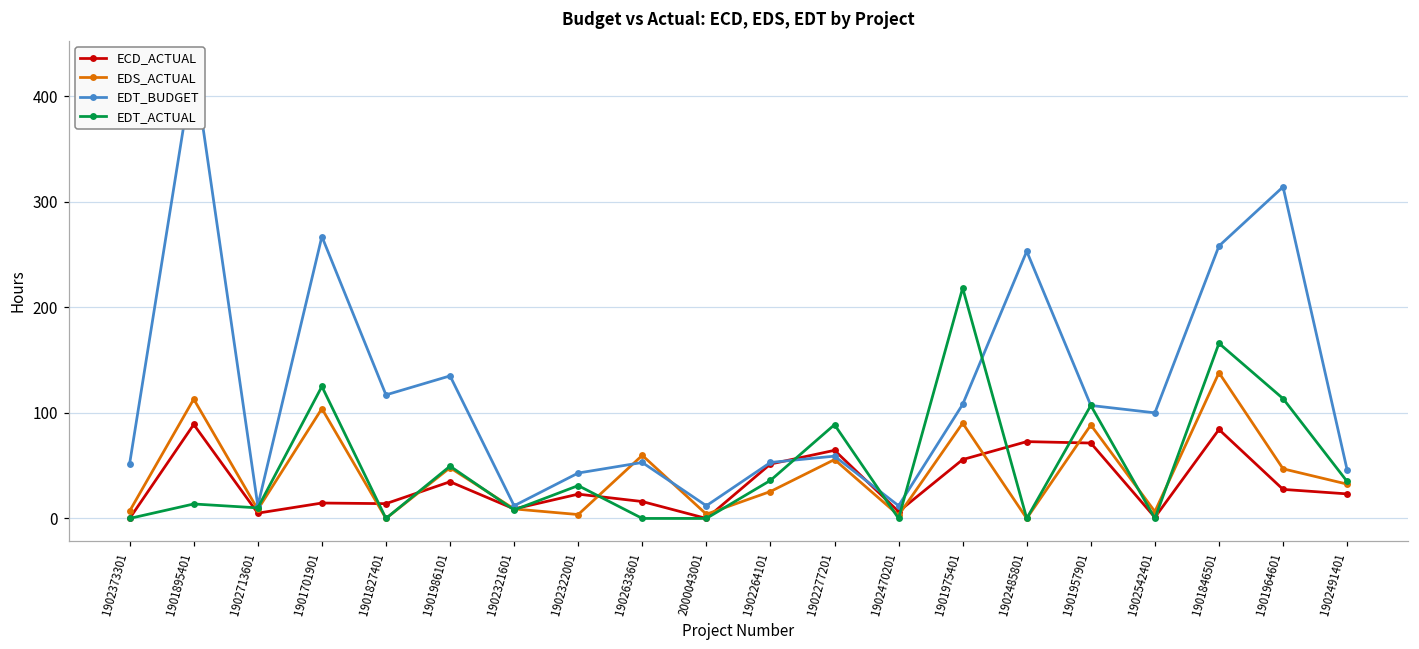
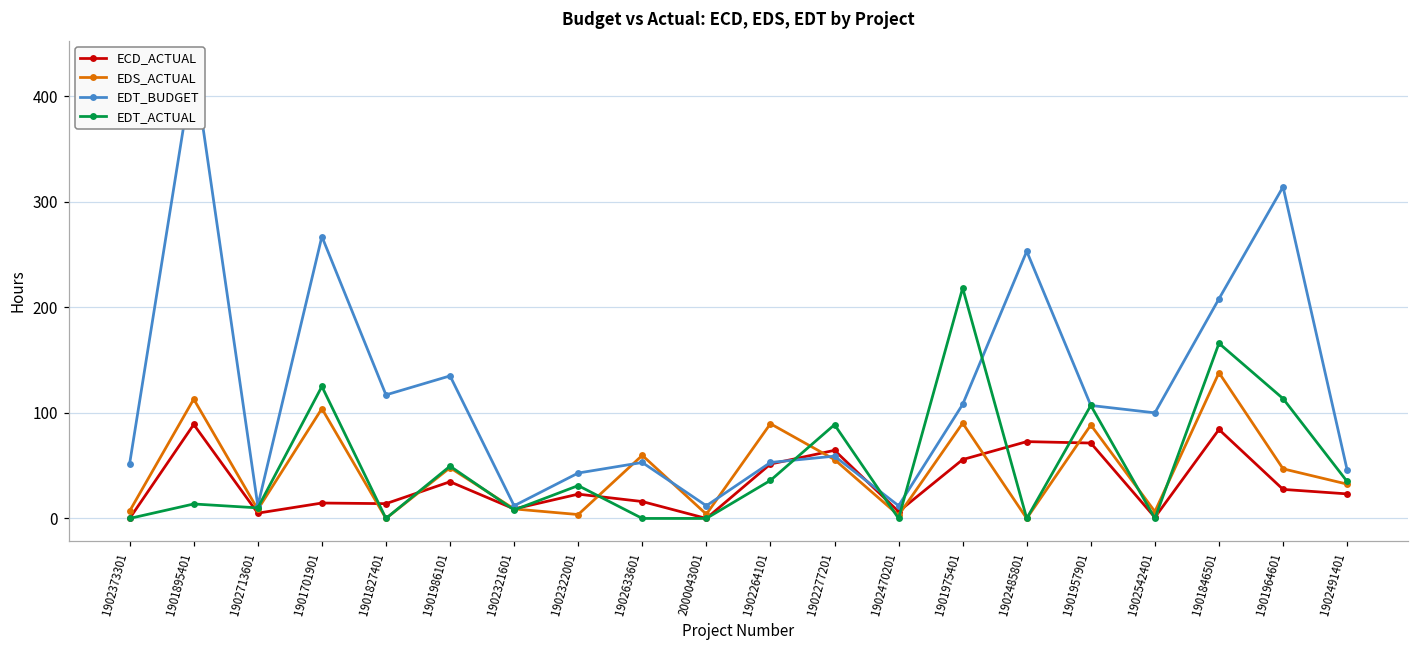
  {
    "ECD_ACTUAL": {
      "1901895401": 90,
      "1902713601": 10,
      "1901701901": 10,
      "1901827401": 10,
      "1901986101": 30,
      "1902322001": 20,
      "1902633601": 20,
      "1902277201": 60,
      "1902470201": 10,
      "1901975401": 60,
      "1902485801": 70,
      "1901957901": 70,
      "1901846501": 80,
      "1901964601": 30,
      "1902491401": 20
    },
    "EDS_ACTUAL": {
      "1902373301": 10,
      "1901895401": 110,
      "1901701901": 100,
      "1902322001": 0,
      "1902633601": 60,
      "2000043001": 0,
-     "1902264101": 30,
+     "1902264101": 90,
      "1902277201": 60,
      "1902470201": 0,
      "1901975401": 90,
      "1901957901": 90,
      "1902542401": 10,
      "1901846501": 140,
      "1901964601": 50
    },
    "EDT_BUDGET": {
      "1902373301": 50,
      "1901701901": 270,
      "1901827401": 120,
      "1901986101": 140,
      "1902321601": 10,
      "1902322001": 40,
      "1902633601": 50,
      "2000043001": 10,
      "1902277201": 60,
      "1902470201": 10,
      "1901975401": 110,
      "1902485801": 250,
      "1902542401": 100,
-     "1901846501": 260,
+     "1901846501": 210,
      "1901964601": 310,
      "1902491401": 50
    },
    "EDT_ACTUAL": {
      "1901895401": 10,
      "1901701901": 130,
      "1902322001": 30,
      "1902633601": 0,
      "1902264101": 40,
      "1902277201": 90,
      "1902470201": 0,
      "1901975401": 220,
      "1901846501": 170,
      "1901964601": 110
    }
  }
